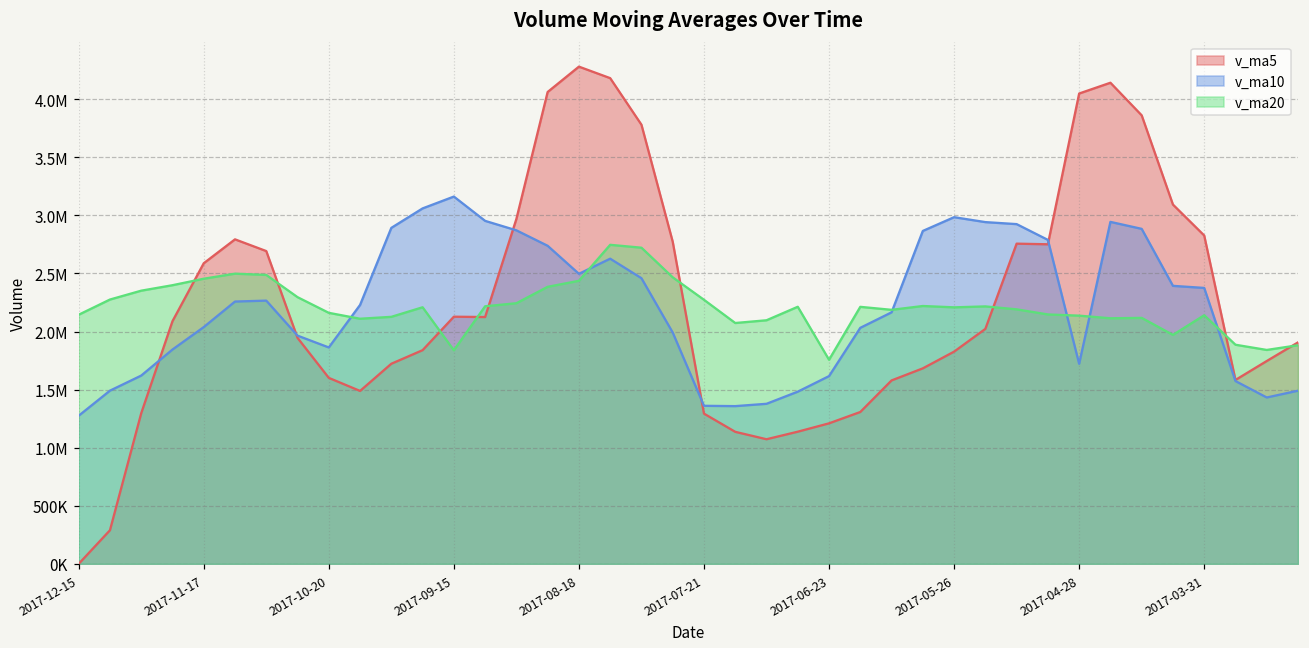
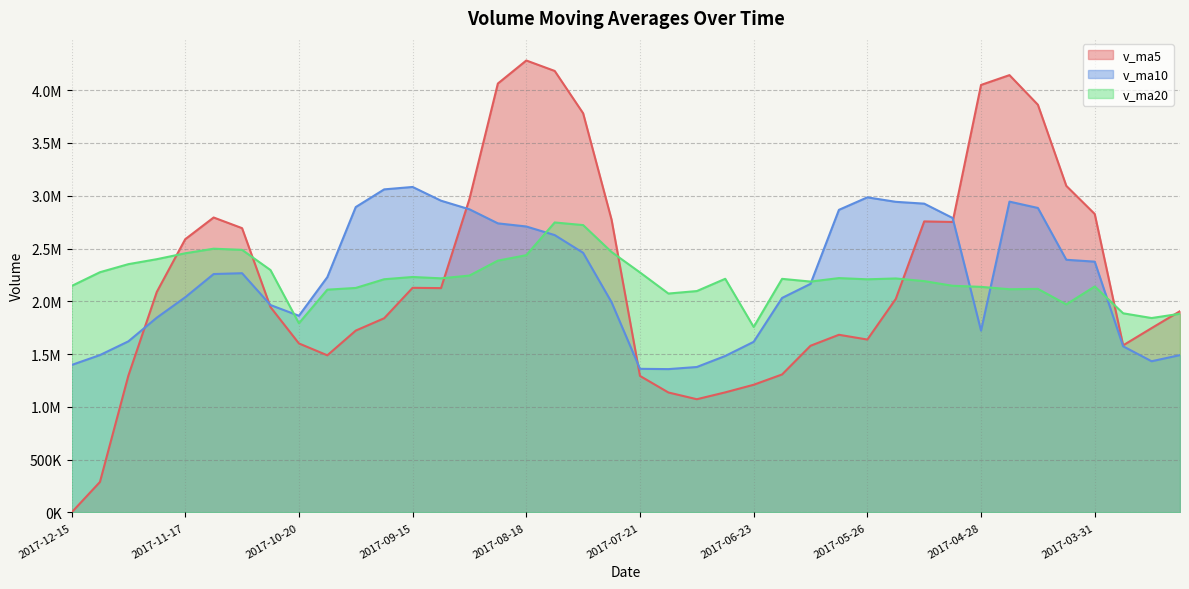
  {
    "v_ma5": {
      "2017-12-15": 0,
      "2017-11-17": 2590000,
      "2017-10-20": 1600000,
      "2017-09-15": 2130000,
      "2017-08-18": 4280000,
      "2017-07-21": 1290000,
      "2017-06-23": 1210000,
-     "2017-05-26": 1830000,
+     "2017-05-26": 1640000,
      "2017-04-28": 4050000,
      "2017-03-31": 2830000
    },
    "v_ma10": {
-     "2017-12-15": 1280000,
+     "2017-12-15": 1400000,
      "2017-11-17": 2040000,
      "2017-10-20": 1860000,
-     "2017-09-15": 3160000,
-     "2017-08-18": 2500000,
+     "2017-09-15": 3080000,
+     "2017-08-18": 2710000,
      "2017-07-21": 1360000,
      "2017-06-23": 1620000,
      "2017-05-26": 2980000,
      "2017-04-28": 1720000,
      "2017-03-31": 2380000
    },
    "v_ma20": {
      "2017-12-15": 2140000,
      "2017-11-17": 2460000,
-     "2017-10-20": 2160000,
-     "2017-09-15": 1840000,
+     "2017-10-20": 1790000,
+     "2017-09-15": 2230000,
      "2017-08-18": 2440000,
      "2017-07-21": 2270000,
      "2017-06-23": 1760000,
      "2017-05-26": 2210000,
      "2017-04-28": 2140000,
      "2017-03-31": 2140000
    }
  }
